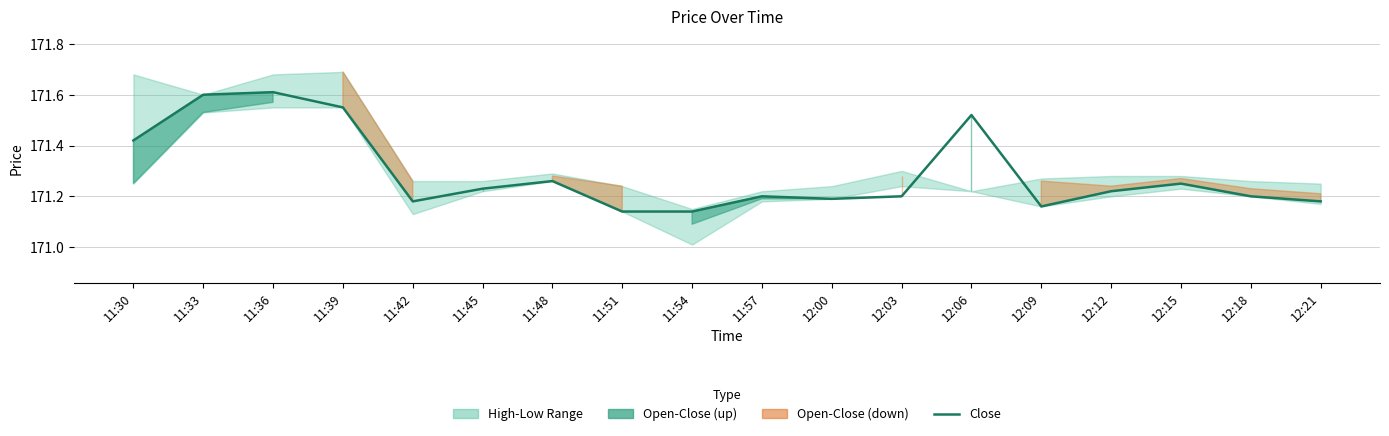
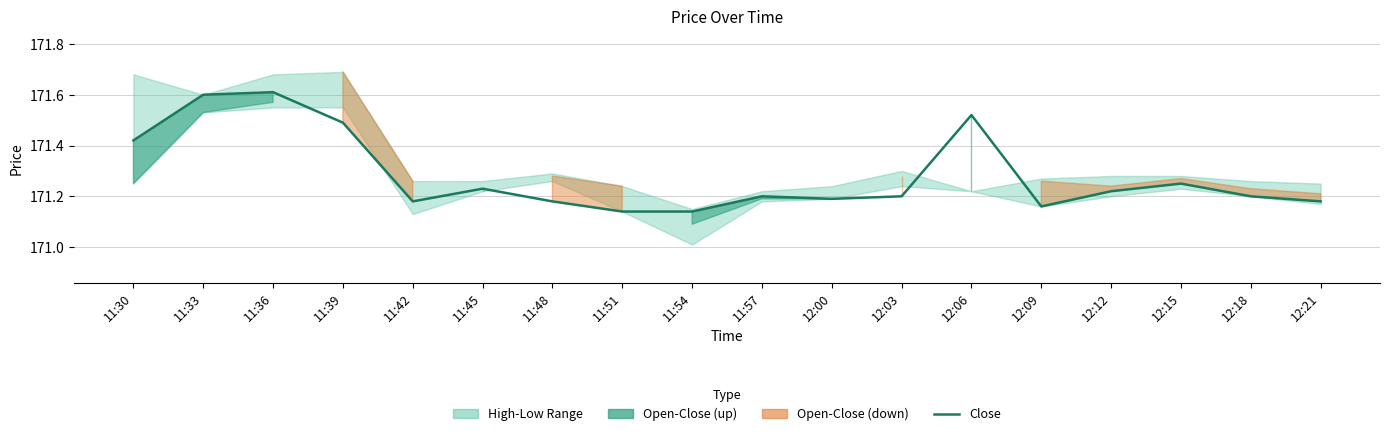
  {
    "Close": {
      "11:30": 171.42,
      "11:36": 171.61,
-     "11:39": 171.55,
+     "11:39": 171.49,
      "11:42": 171.18,
      "11:45": 171.23,
-     "11:48": 171.26,
+     "11:48": 171.18,
      "11:51": 171.14,
      "11:54": 171.14,
      "11:57": 171.20,
      "12:00": 171.19,
      "12:03": 171.20,
      "12:06": 171.52,
      "12:09": 171.16,
      "12:12": 171.22,
      "12:15": 171.25,
      "12:18": 171.20,
      "12:21": 171.18
    }
  }
